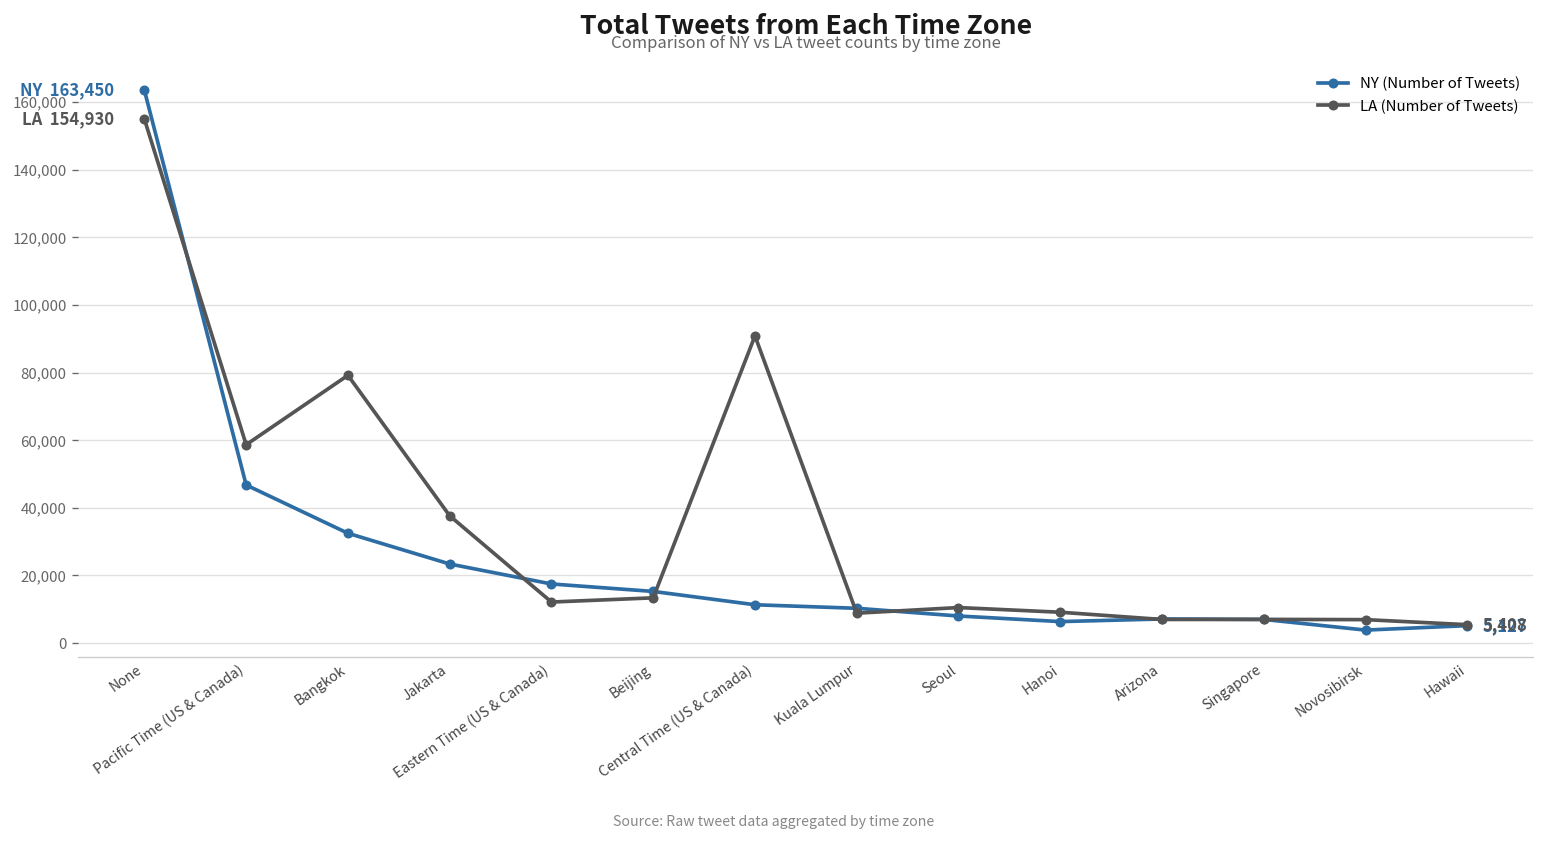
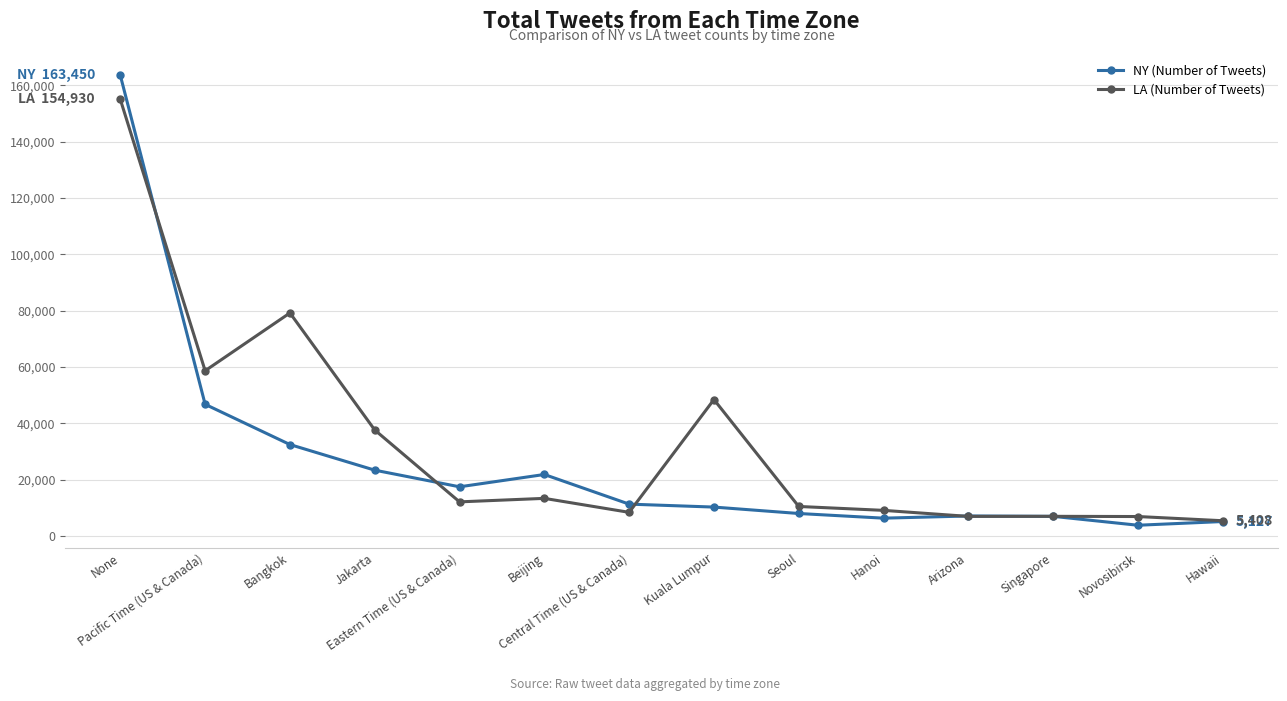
  {
    "NY (Number of Tweets)": {
      "None": "163,000",
      "Pacific Time (US & Canada)": "47,000",
      "Bangkok": "32,000",
      "Jakarta": "23,000",
      "Eastern Time (US & Canada)": "17,000",
-     "Beijing": "15,000",
+     "Beijing": "22,000",
      "Central Time (US & Canada)": "11,000",
      "Kuala Lumpur": "10,000",
      "Seoul": "8,000",
      "Hanoi": "6,000",
      "Novosibirsk": "4,000"
    },
    "LA (Number of Tweets)": {
      "None": "155,000",
      "Pacific Time (US & Canada)": "59,000",
      "Bangkok": "79,000",
      "Jakarta": "38,000",
      "Eastern Time (US & Canada)": "12,000",
      "Beijing": "13,000",
-     "Central Time (US & Canada)": "91,000",
-     "Kuala Lumpur": "9,000",
+     "Central Time (US & Canada)": "8,000",
+     "Kuala Lumpur": "48,000",
      "Seoul": "10,000",
      "Hanoi": "9,000",
      "Novosibirsk": "7,000"
    }
  }
